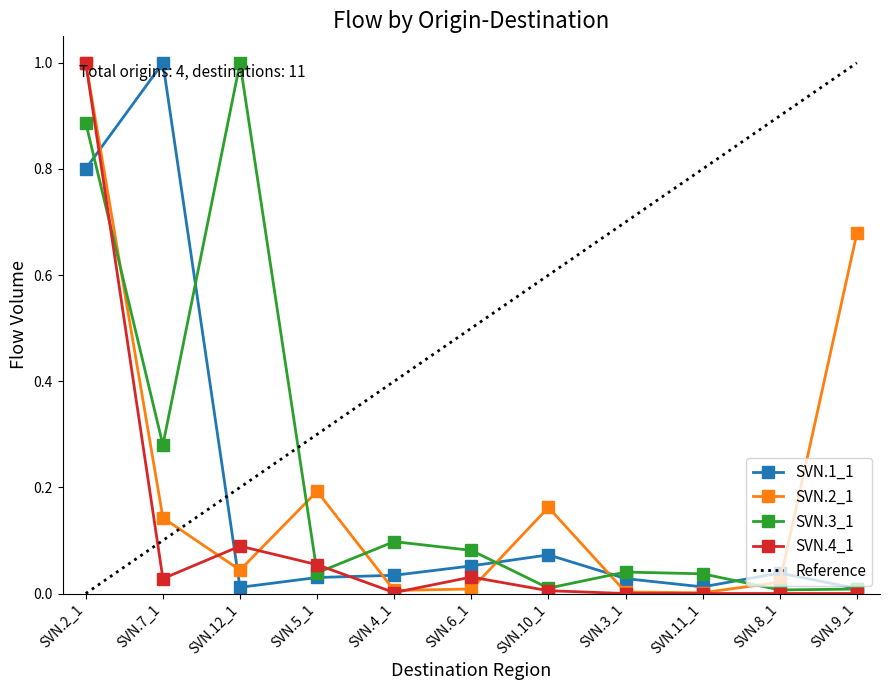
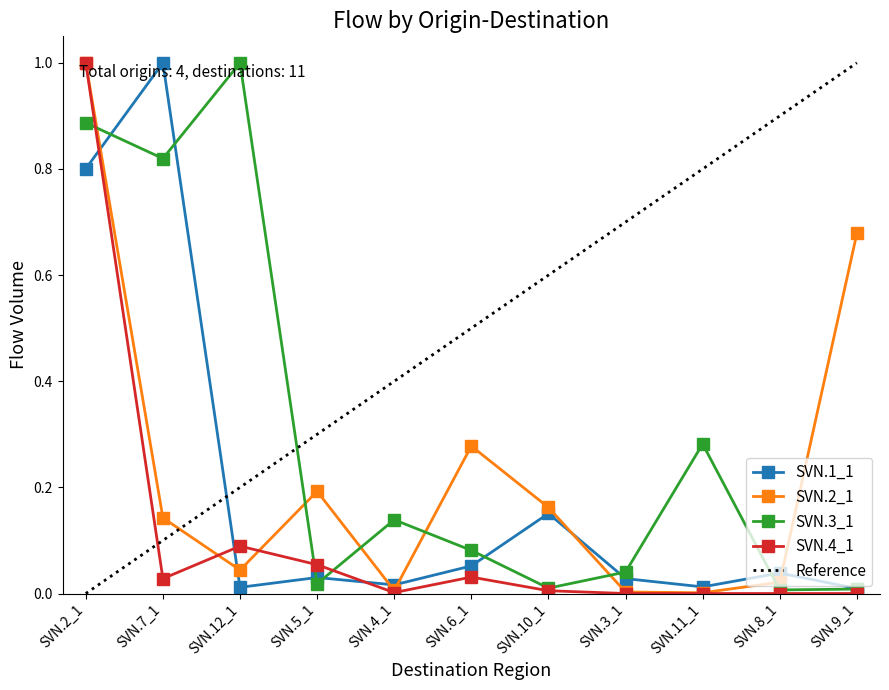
  {
    "SVN.1_1": {
      "SVN.2_1": 0.80,
      "SVN.12_1": 0.01,
      "SVN.5_1": 0.03,
-     "SVN.4_1": 0.03,
+     "SVN.4_1": 0.02,
      "SVN.6_1": 0.05,
-     "SVN.10_1": 0.07,
+     "SVN.10_1": 0.15,
      "SVN.3_1": 0.03,
      "SVN.11_1": 0.01
    },
    "SVN.2_1": {
      "SVN.7_1": 0.14,
      "SVN.12_1": 0.04,
      "SVN.5_1": 0.19,
-     "SVN.6_1": 0.01,
+     "SVN.6_1": 0.28,
      "SVN.10_1": 0.16,
      "SVN.9_1": 0.68
    },
    "SVN.3_1": {
      "SVN.2_1": 0.89,
-     "SVN.7_1": 0.28,
-     "SVN.5_1": 0.04,
-     "SVN.4_1": 0.10,
+     "SVN.7_1": 0.82,
+     "SVN.5_1": 0.02,
+     "SVN.4_1": 0.14,
      "SVN.6_1": 0.08,
      "SVN.10_1": 0.01,
      "SVN.3_1": 0.04,
-     "SVN.11_1": 0.04,
+     "SVN.11_1": 0.28,
      "SVN.8_1": 0.01
    },
    "SVN.4_1": {
      "SVN.7_1": 0.03,
      "SVN.12_1": 0.09,
      "SVN.5_1": 0.05,
      "SVN.6_1": 0.03,
      "SVN.10_1": 0.01,
      "SVN.8_1": 0.00,
      "SVN.9_1": 0.00
    },
    "Reference": {
      "SVN.2_1": 0.00,
      "SVN.9_1": 1.00
    }
  }
